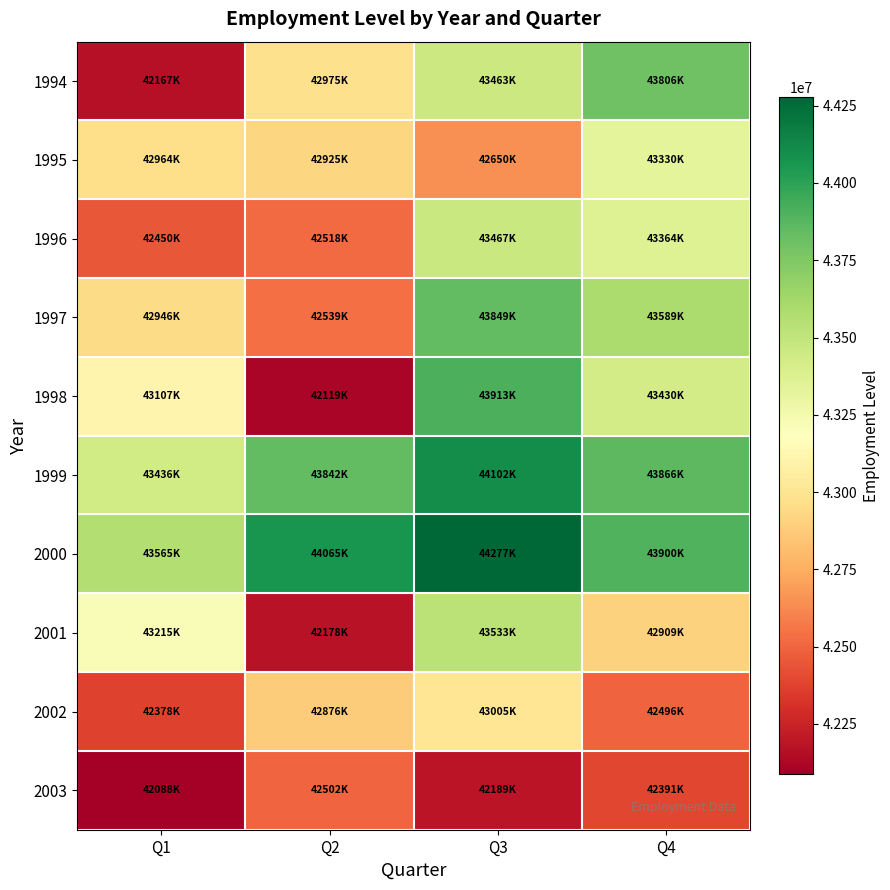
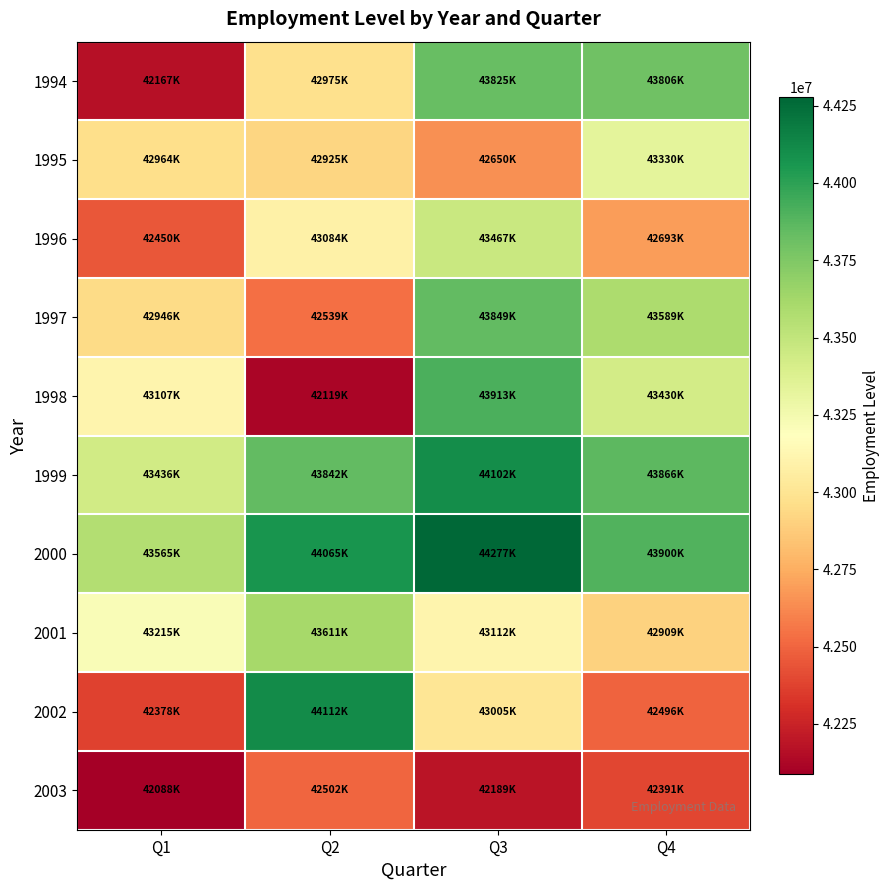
  {
    "1994": {
      "Q1": "42167K",
      "Q2": "42975K",
-     "Q3": "43463K",
+     "Q3": "43825K",
      "Q4": "43806K"
    },
    "1995": {
      "Q1": "42964K",
      "Q2": "42925K",
      "Q3": "42650K",
      "Q4": "43330K"
    },
    "1996": {
      "Q1": "42450K",
-     "Q2": "42518K",
+     "Q2": "43084K",
      "Q3": "43467K",
-     "Q4": "43364K"
+     "Q4": "42693K"
    },
    "1997": {
      "Q1": "42946K",
      "Q2": "42539K",
      "Q3": "43849K",
      "Q4": "43589K"
    },
    "1998": {
      "Q1": "43107K",
      "Q2": "42119K",
      "Q3": "43913K",
      "Q4": "43430K"
    },
    "1999": {
      "Q1": "43436K",
      "Q2": "43842K",
      "Q3": "44102K",
      "Q4": "43866K"
    },
    "2000": {
      "Q1": "43565K",
      "Q2": "44065K",
      "Q3": "44277K",
      "Q4": "43900K"
    },
    "2001": {
      "Q1": "43215K",
-     "Q2": "42178K",
-     "Q3": "43533K",
+     "Q2": "43611K",
+     "Q3": "43112K",
      "Q4": "42909K"
    },
    "2002": {
      "Q1": "42378K",
-     "Q2": "42876K",
+     "Q2": "44112K",
      "Q3": "43005K",
      "Q4": "42496K"
    },
    "2003": {
      "Q1": "42088K",
      "Q2": "42502K",
      "Q3": "42189K"
    }
  }
